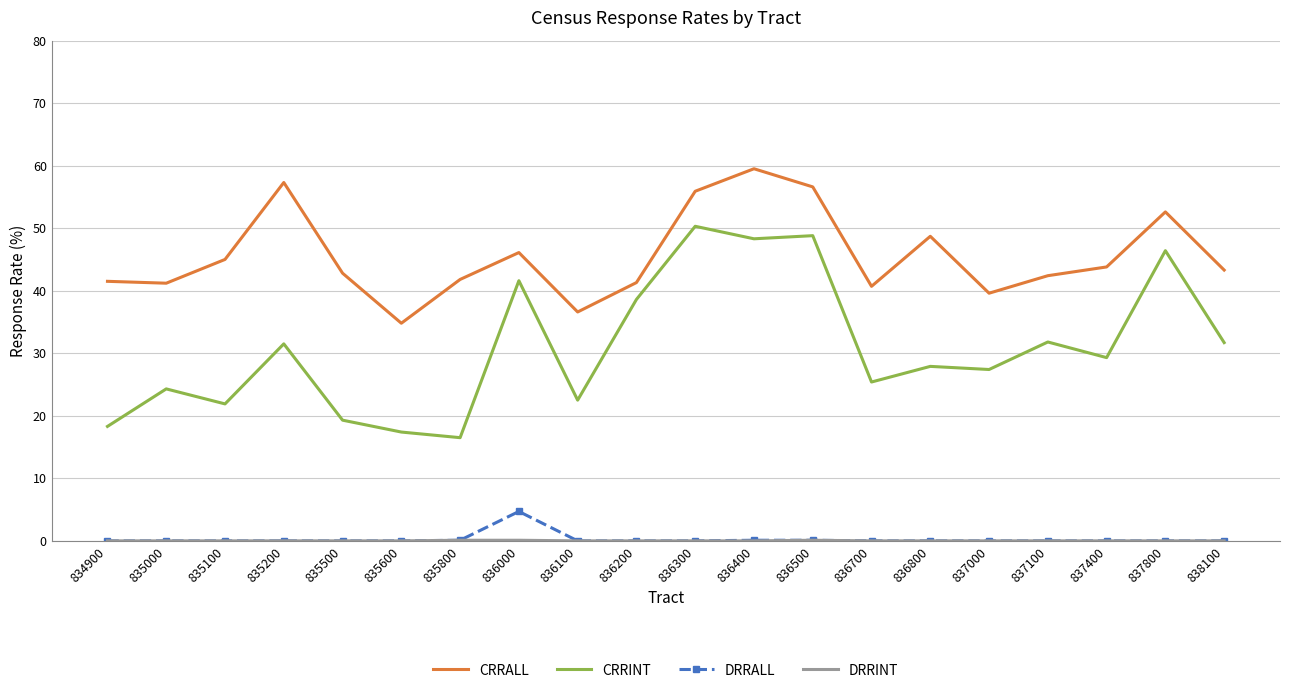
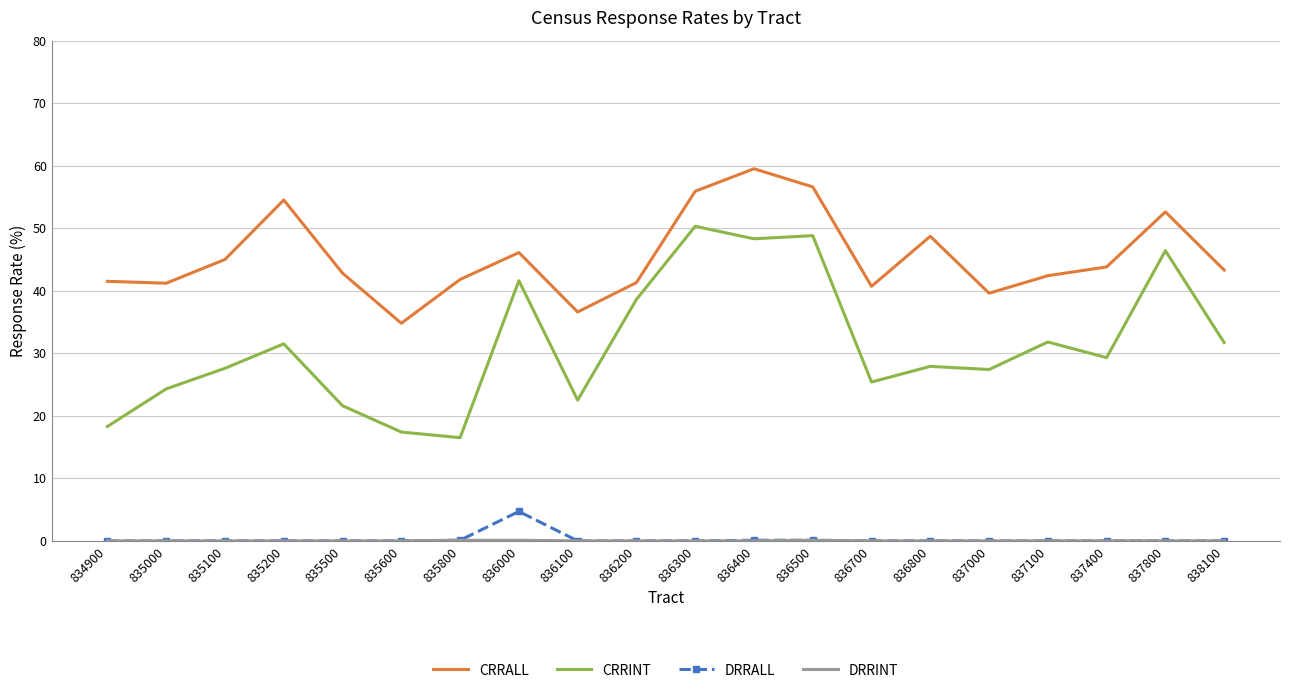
  {
    "CRRALL": {
      "834900": 42,
      "835000": 41,
      "835100": 45,
-     "835200": 57,
+     "835200": 55,
      "835500": 43,
      "835600": 35,
      "835800": 42,
      "836000": 46,
      "836100": 37,
      "836200": 41,
      "836300": 56,
      "836400": 60,
      "836500": 57,
      "836700": 41,
      "836800": 49,
      "837000": 40,
      "837100": 42,
      "837400": 44,
      "837800": 53,
      "838100": 43
    },
    "CRRINT": {
      "834900": 18,
      "835000": 24,
-     "835100": 22,
+     "835100": 28,
      "835200": 32,
-     "835500": 19,
+     "835500": 22,
      "835600": 17,
      "835800": 17,
      "836000": 42,
      "836100": 23,
      "836200": 39,
      "836300": 50,
      "836400": 48,
      "836500": 49,
      "836700": 25,
      "836800": 28,
      "837000": 27,
      "837100": 32,
      "837400": 29,
      "837800": 46,
      "838100": 32
    },
    "DRRALL": {
      "836000": 5
    },
    "DRRINT": {
      "836000": 0
    }
  }
